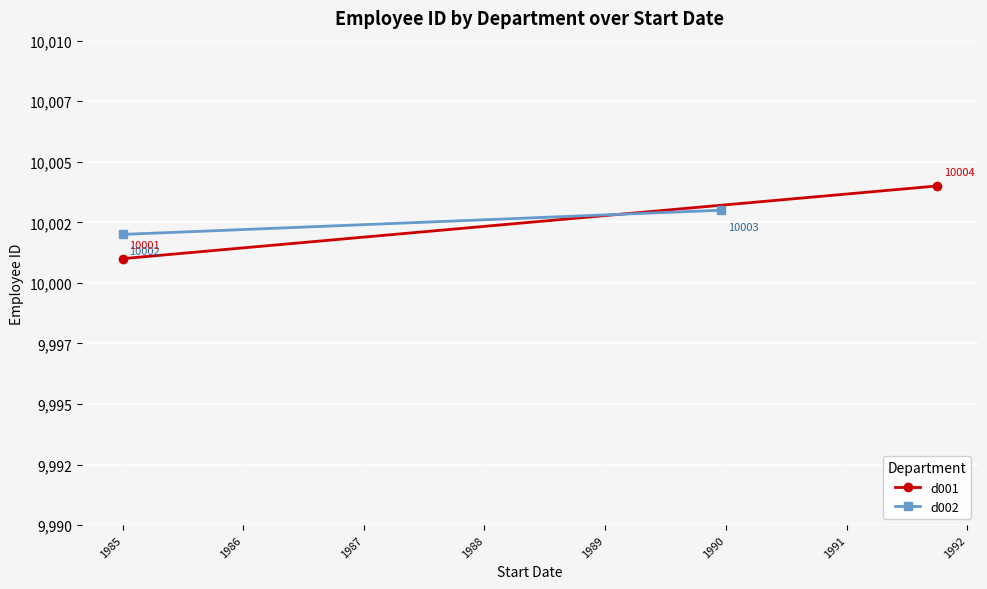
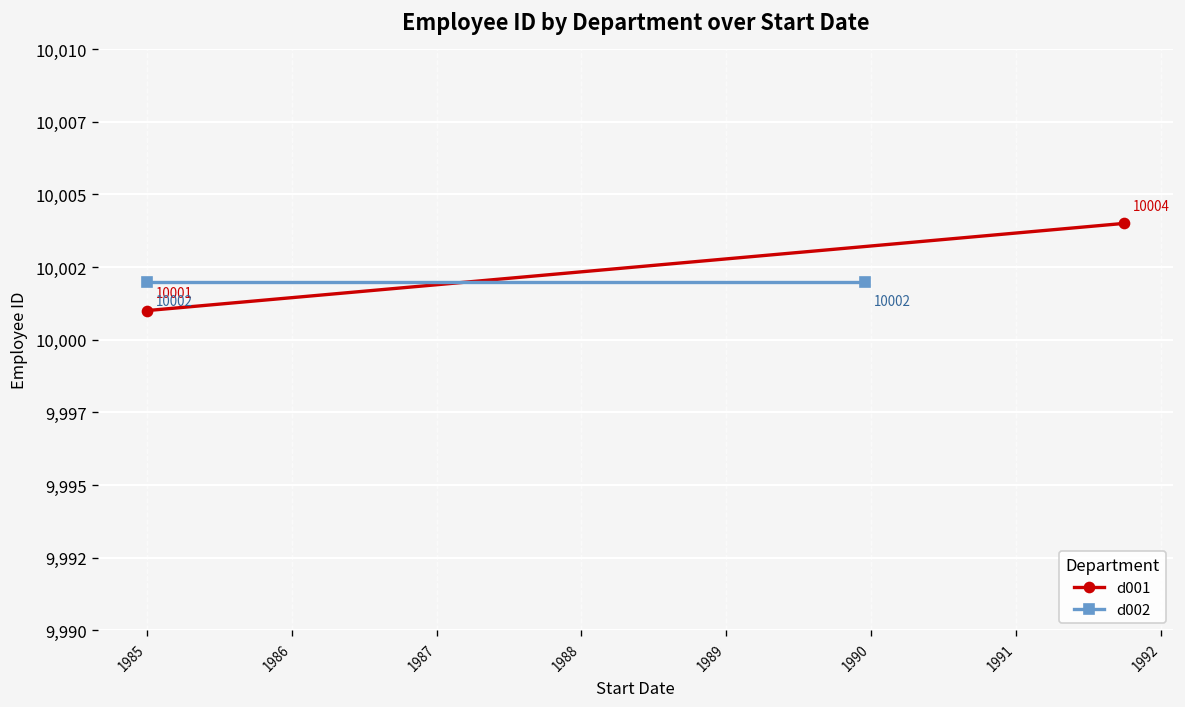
  {
    "d002": {
-     "1990": 10003
+     "1990": 10002
    }
  }
